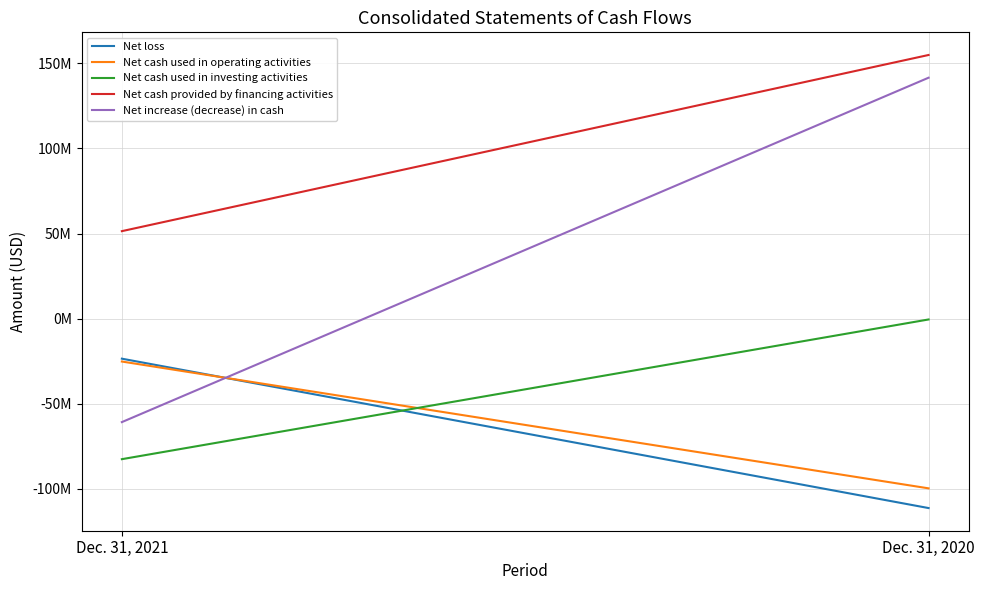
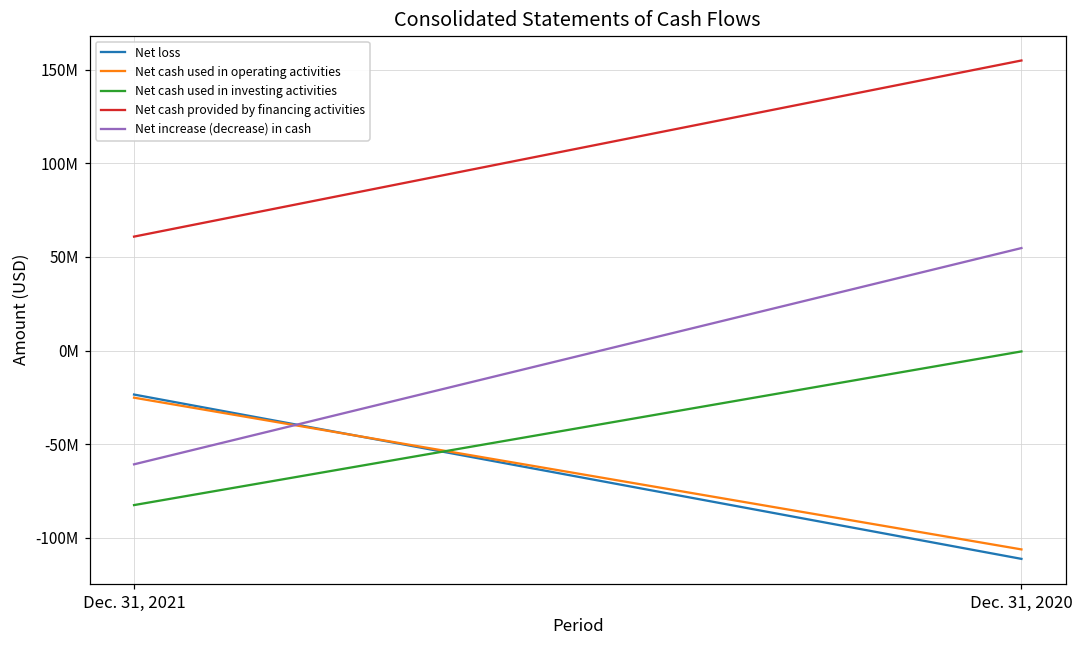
  {
    "Net loss": {
      "Dec. 31, 2021": -24000000,
      "Dec. 31, 2020": -111000000
    },
    "Net cash used in operating activities": {
      "Dec. 31, 2021": -25000000,
-     "Dec. 31, 2020": -100000000
+     "Dec. 31, 2020": -106000000
    },
    "Net cash used in investing activities": {
      "Dec. 31, 2021": -83000000,
      "Dec. 31, 2020": 0
    },
    "Net cash provided by financing activities": {
-     "Dec. 31, 2021": 51000000,
+     "Dec. 31, 2021": 61000000,
      "Dec. 31, 2020": 155000000
    },
    "Net increase (decrease) in cash": {
      "Dec. 31, 2021": -61000000,
-     "Dec. 31, 2020": 142000000
+     "Dec. 31, 2020": 55000000
    }
  }
